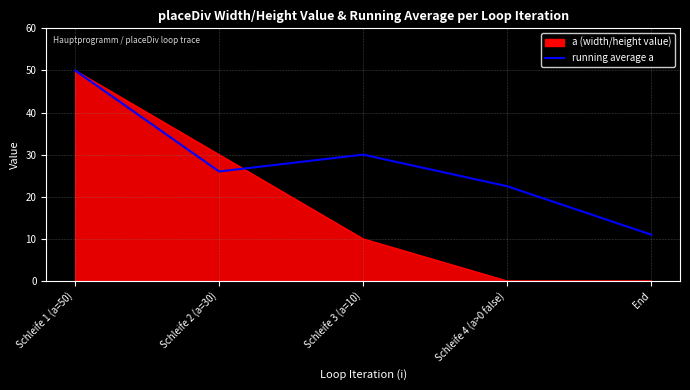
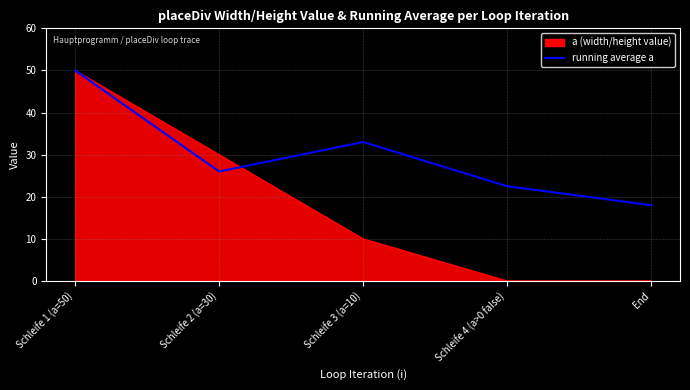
  {
    "a (width/height value)": {
      "Schleife 2 (a=30)": 30,
      "Schleife 3 (a=10)": 10,
      "Schleife 4 (a>0 false)": 0,
      "End": 0
    },
    "running average a": {
      "Schleife 2 (a=30)": 26,
-     "Schleife 3 (a=10)": 30,
+     "Schleife 3 (a=10)": 33,
      "Schleife 4 (a>0 false)": 23,
-     "End": 11
+     "End": 18
    }
  }
